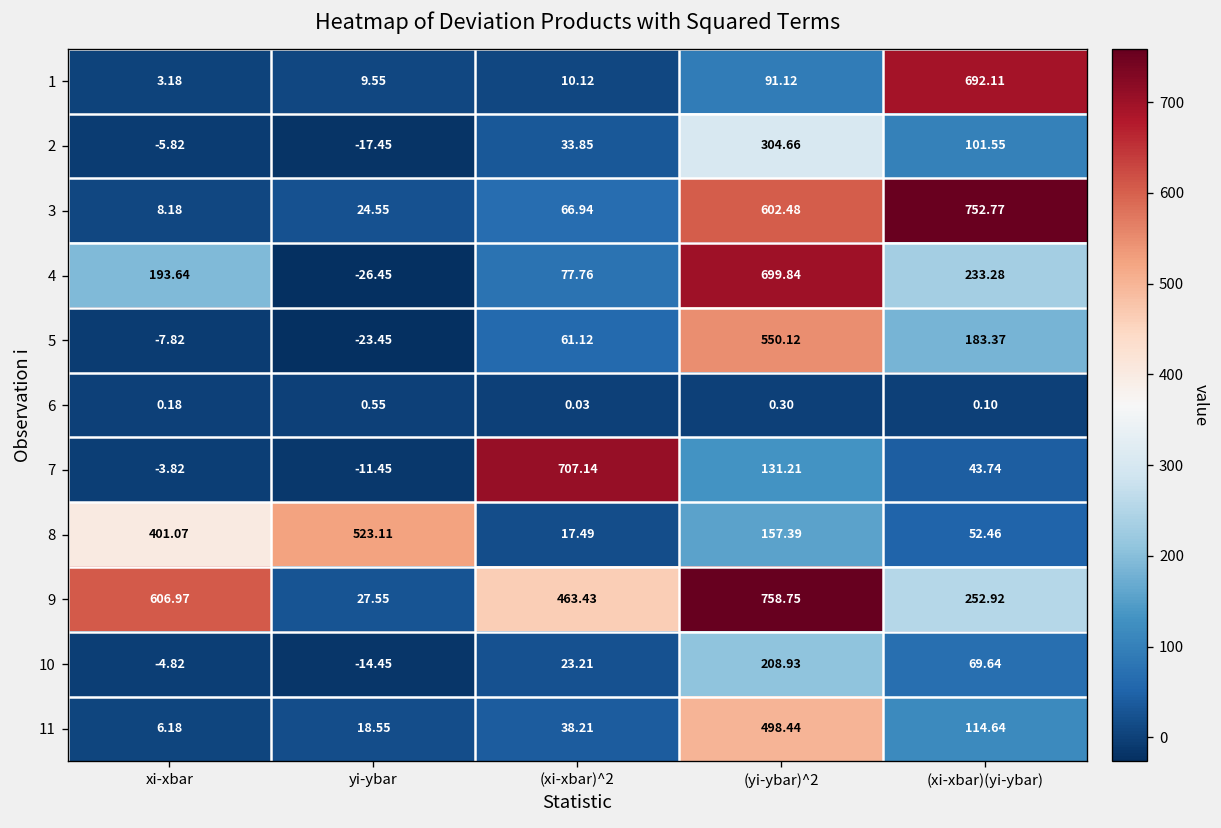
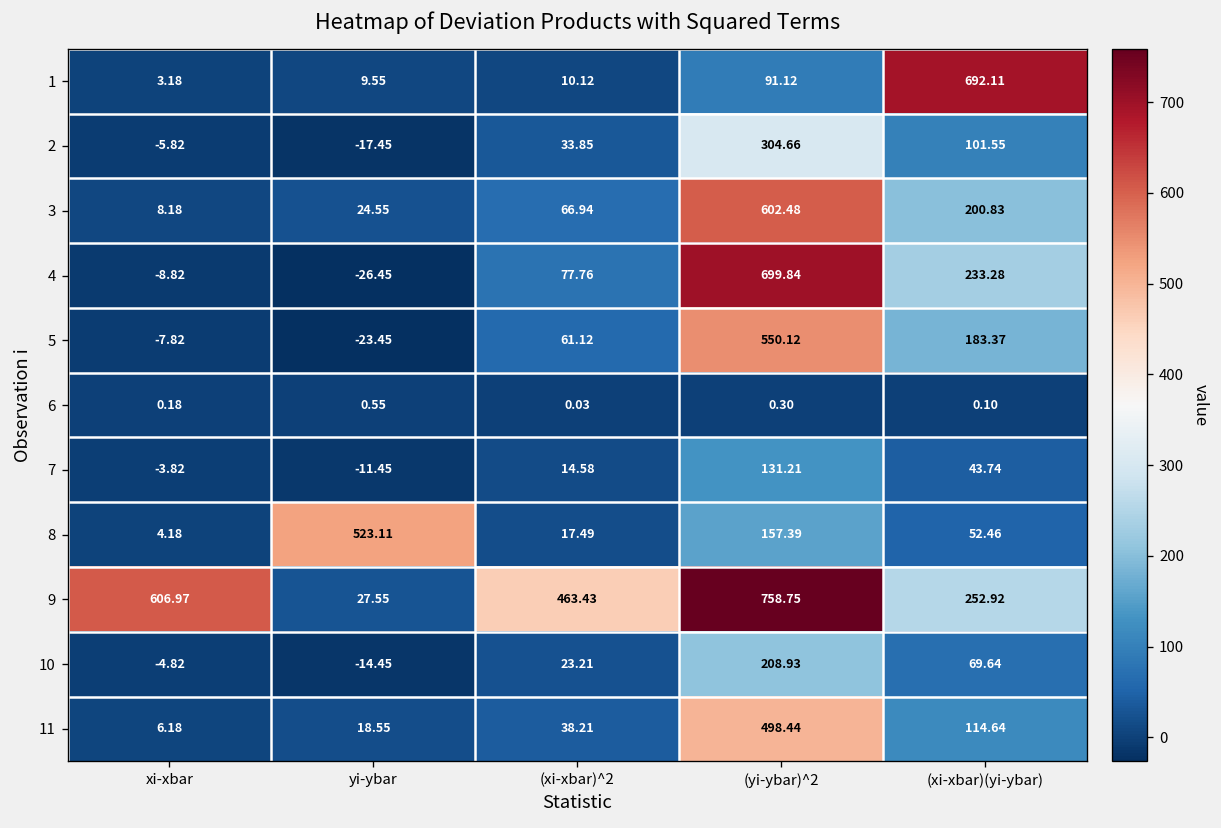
  {
    "1": {
      "xi-xbar": 3.18,
      "yi-ybar": 9.55,
      "(xi-xbar)^2": 10.12,
      "(yi-ybar)^2": 91.12,
      "(xi-xbar)(yi-ybar)": 692.11
    },
    "2": {
      "xi-xbar": -5.82,
      "yi-ybar": -17.45,
      "(xi-xbar)^2": 33.85,
      "(yi-ybar)^2": 304.66,
      "(xi-xbar)(yi-ybar)": 101.55
    },
    "3": {
      "xi-xbar": 8.18,
      "yi-ybar": 24.55,
      "(xi-xbar)^2": 66.94,
      "(yi-ybar)^2": 602.48,
-     "(xi-xbar)(yi-ybar)": 752.77
+     "(xi-xbar)(yi-ybar)": 200.83
    },
    "4": {
-     "xi-xbar": 193.64,
+     "xi-xbar": -8.82,
      "yi-ybar": -26.45,
      "(xi-xbar)^2": 77.76,
      "(yi-ybar)^2": 699.84,
      "(xi-xbar)(yi-ybar)": 233.28
    },
    "5": {
      "xi-xbar": -7.82,
      "yi-ybar": -23.45,
      "(xi-xbar)^2": 61.12,
      "(yi-ybar)^2": 550.12,
      "(xi-xbar)(yi-ybar)": 183.37
    },
    "6": {
      "xi-xbar": 0.18,
      "yi-ybar": 0.55,
      "(xi-xbar)^2": 0.03,
      "(yi-ybar)^2": 0.30,
      "(xi-xbar)(yi-ybar)": 0.10
    },
    "7": {
      "xi-xbar": -3.82,
      "yi-ybar": -11.45,
-     "(xi-xbar)^2": 707.14,
+     "(xi-xbar)^2": 14.58,
      "(yi-ybar)^2": 131.21,
      "(xi-xbar)(yi-ybar)": 43.74
    },
    "8": {
-     "xi-xbar": 401.07,
+     "xi-xbar": 4.18,
      "yi-ybar": 523.11,
      "(xi-xbar)^2": 17.49,
      "(yi-ybar)^2": 157.39,
      "(xi-xbar)(yi-ybar)": 52.46
    },
    "9": {
      "xi-xbar": 606.97,
      "yi-ybar": 27.55,
      "(xi-xbar)^2": 463.43,
      "(yi-ybar)^2": 758.75,
      "(xi-xbar)(yi-ybar)": 252.92
    },
    "10": {
      "xi-xbar": -4.82,
      "yi-ybar": -14.45,
      "(xi-xbar)^2": 23.21,
      "(yi-ybar)^2": 208.93,
      "(xi-xbar)(yi-ybar)": 69.64
    },
    "11": {
      "xi-xbar": 6.18,
      "yi-ybar": 18.55,
      "(xi-xbar)^2": 38.21,
      "(yi-ybar)^2": 498.44,
      "(xi-xbar)(yi-ybar)": 114.64
    }
  }
